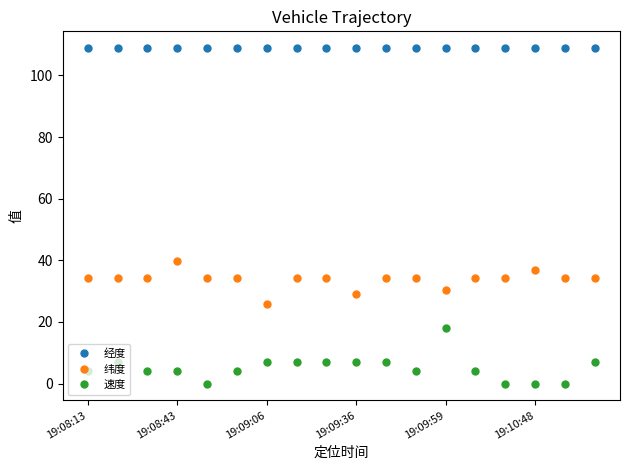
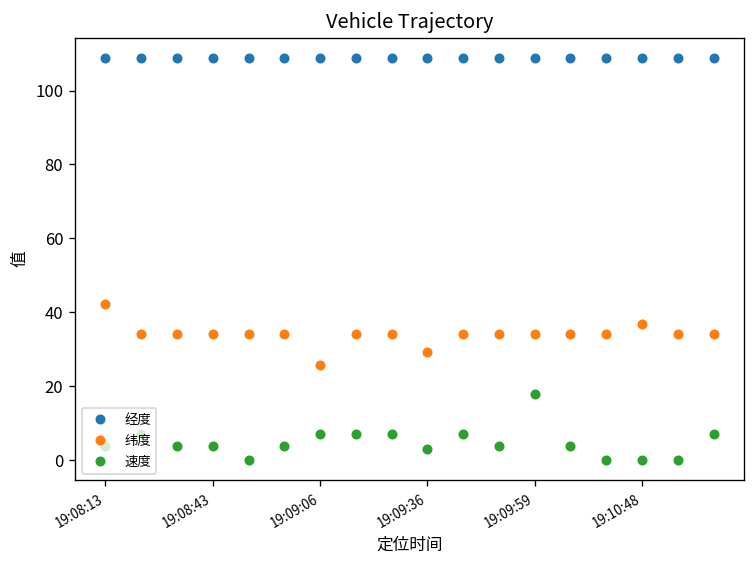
  {
    "经度": {
      "19:08:13": 109,
      "19:08:43": 109,
      "19:09:06": 109,
      "19:09:36": 109,
      "19:09:59": 109,
      "19:10:48": 109
    },
    "纬度": {
-     "19:08:13": 34,
-     "19:08:43": 40,
+     "19:08:13": 42,
+     "19:08:43": 34,
      "19:09:06": 26,
      "19:09:36": 29,
-     "19:09:59": 30,
+     "19:09:59": 34,
      "19:10:48": 37
    },
    "速度": {
      "19:08:43": 4,
      "19:09:06": 7,
-     "19:09:36": 7,
+     "19:09:36": 3,
      "19:09:59": 18,
      "19:10:48": 0
    }
  }
